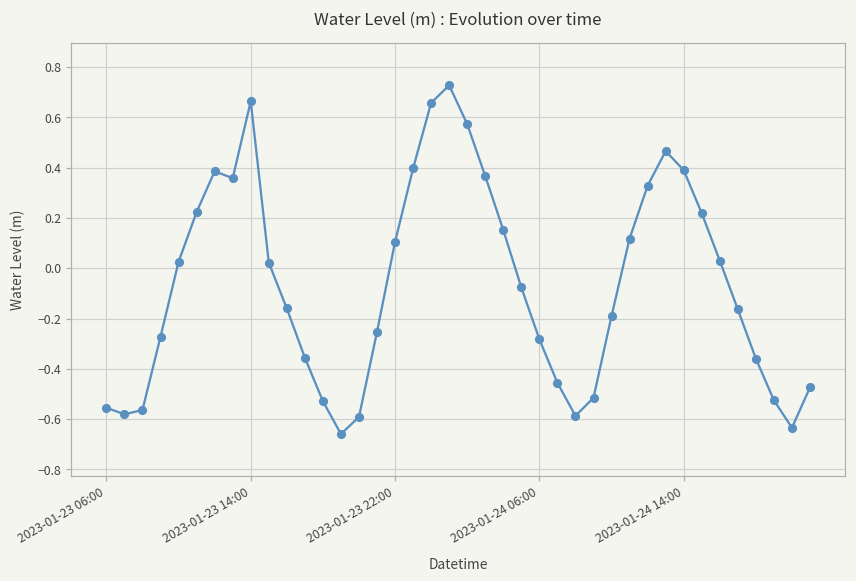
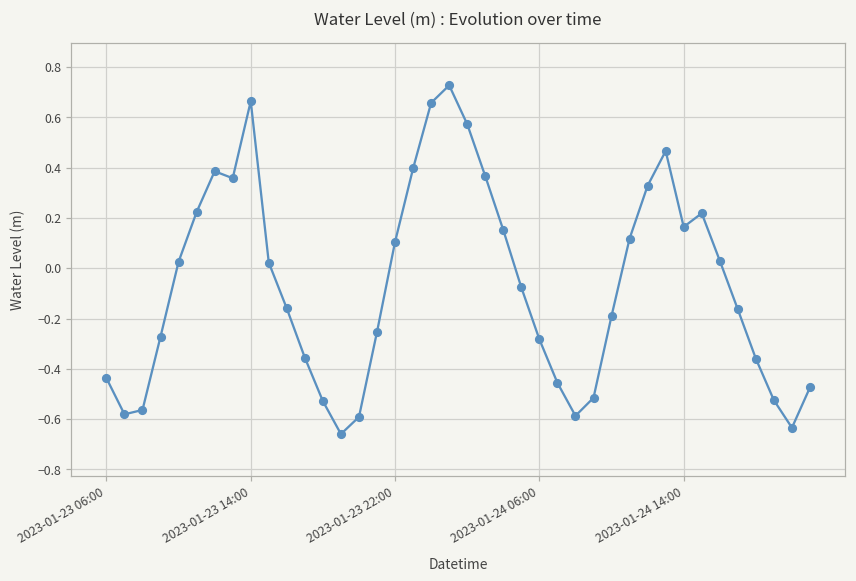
  {
-   "2023-01-23 06:00": -0.56,
+   "2023-01-23 06:00": -0.44,
    "2023-01-23 14:00": 0.66,
    "2023-01-23 22:00": 0.10,
    "2023-01-24 06:00": -0.28,
-   "2023-01-24 14:00": 0.39
+   "2023-01-24 14:00": 0.16
  }
